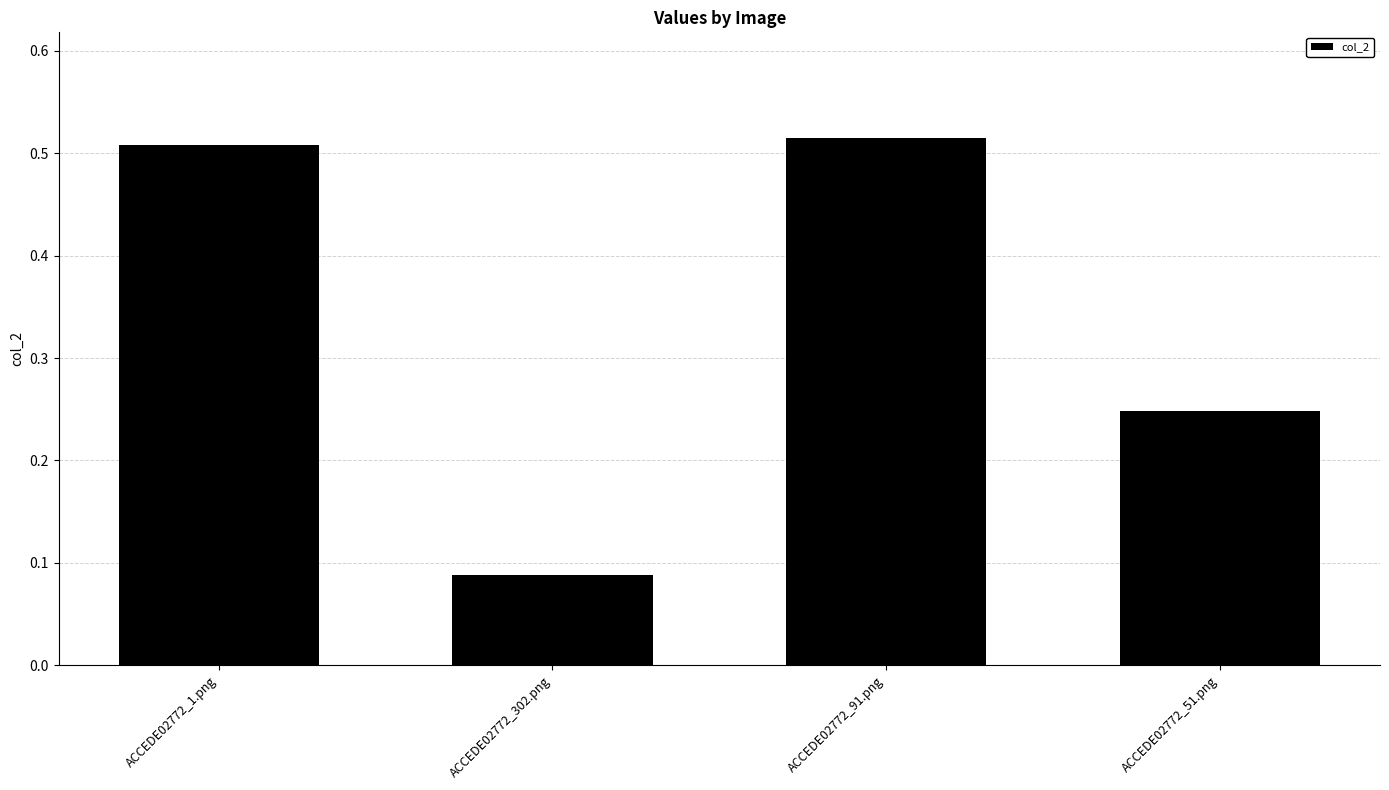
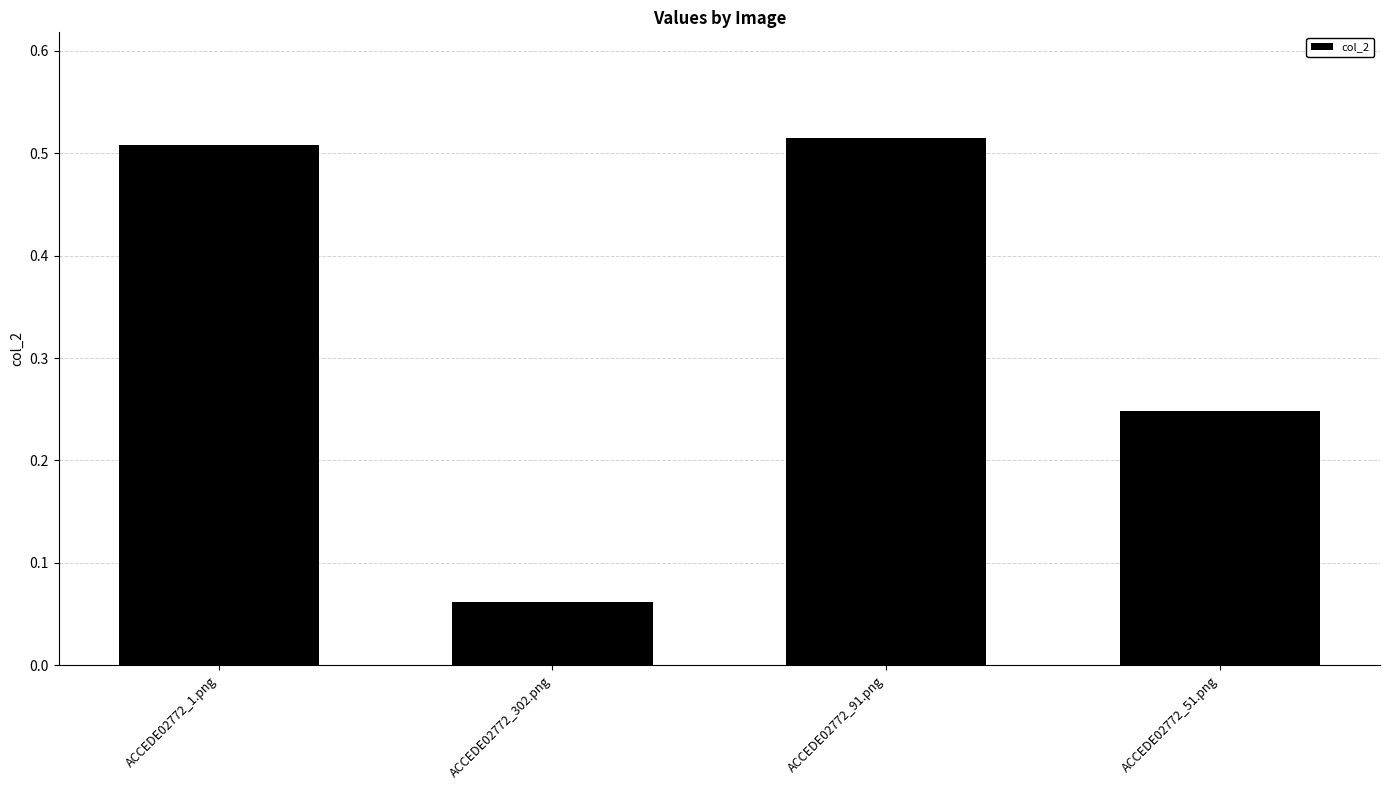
  {
    "ACCEDE02772_1.png": 0.508,
-   "ACCEDE02772_302.png": 0.088,
+   "ACCEDE02772_302.png": 0.062,
    "ACCEDE02772_91.png": 0.515,
    "ACCEDE02772_51.png": 0.248
  }
